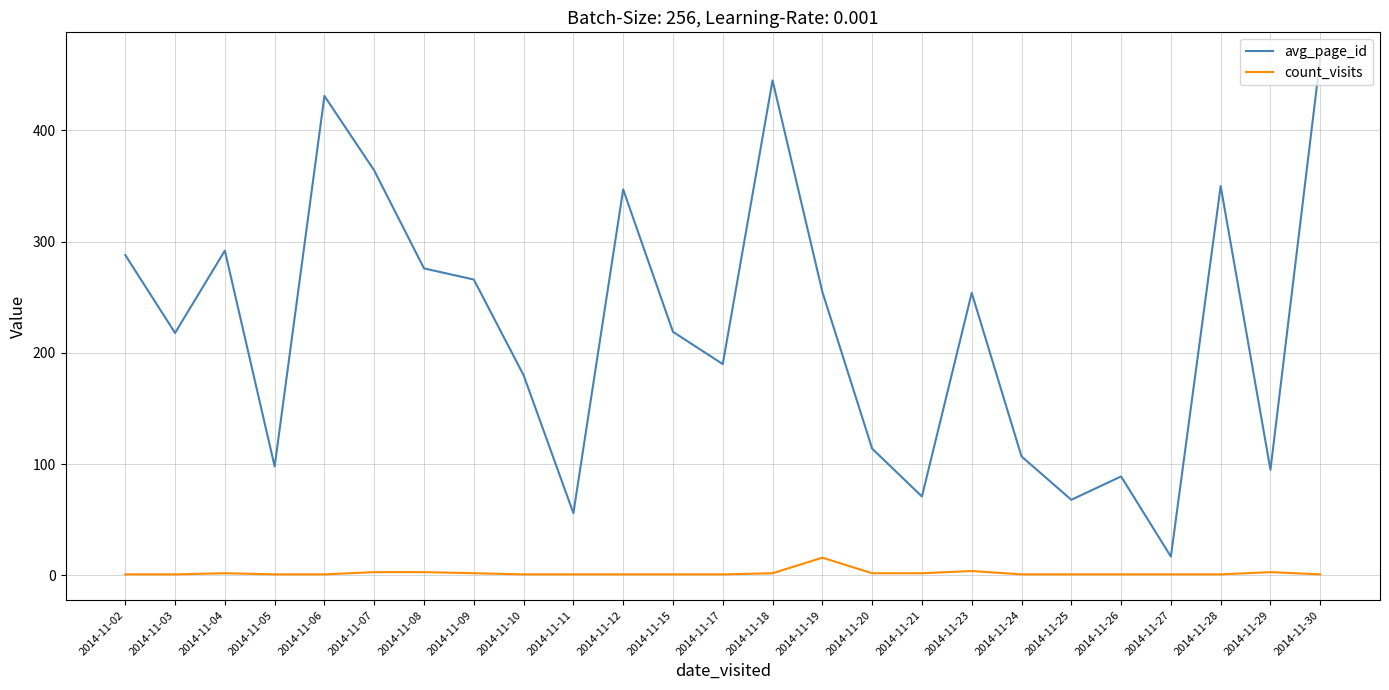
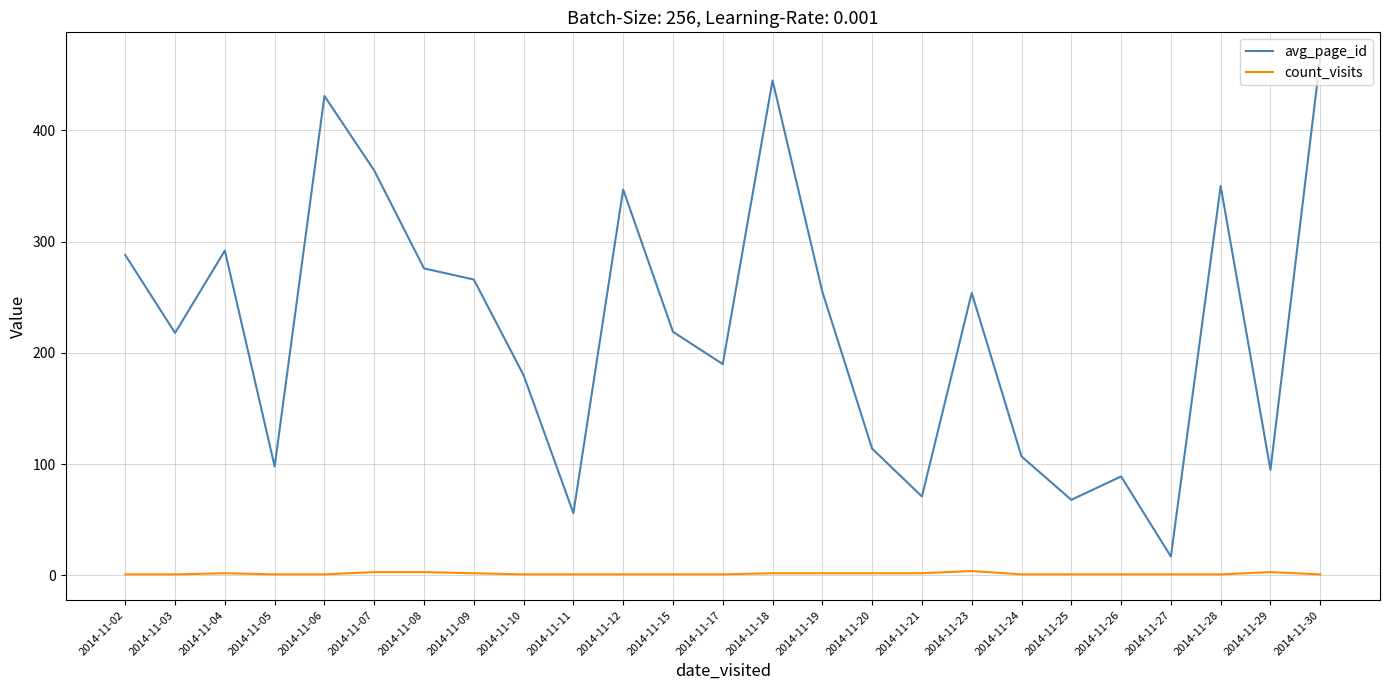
  {
    "avg_page_id": {
      "2014-11-02": 288,
      "2014-11-03": 218,
      "2014-11-04": 292,
      "2014-11-05": 98,
      "2014-11-06": 431,
      "2014-11-07": 364,
      "2014-11-08": 276,
      "2014-11-09": 266,
      "2014-11-10": 180,
      "2014-11-11": 56,
      "2014-11-12": 347,
      "2014-11-15": 219,
      "2014-11-17": 190,
      "2014-11-18": 445,
      "2014-11-19": 255,
      "2014-11-20": 114,
      "2014-11-21": 71,
      "2014-11-23": 254,
      "2014-11-24": 107,
      "2014-11-25": 68,
      "2014-11-26": 89,
      "2014-11-27": 17,
      "2014-11-28": 350,
      "2014-11-29": 95
    },
    "count_visits": {
      "2014-11-02": 1,
      "2014-11-03": 1,
      "2014-11-04": 2,
      "2014-11-05": 1,
      "2014-11-06": 1,
      "2014-11-07": 3,
      "2014-11-08": 3,
      "2014-11-09": 2,
      "2014-11-10": 1,
      "2014-11-11": 1,
      "2014-11-12": 1,
      "2014-11-15": 1,
      "2014-11-17": 1,
      "2014-11-18": 2,
-     "2014-11-19": 16,
+     "2014-11-19": 2,
      "2014-11-20": 2,
      "2014-11-21": 2,
      "2014-11-23": 4,
      "2014-11-24": 1,
      "2014-11-25": 1,
      "2014-11-26": 1,
      "2014-11-27": 1,
      "2014-11-28": 1,
      "2014-11-29": 3,
      "2014-11-30": 1
    }
  }
